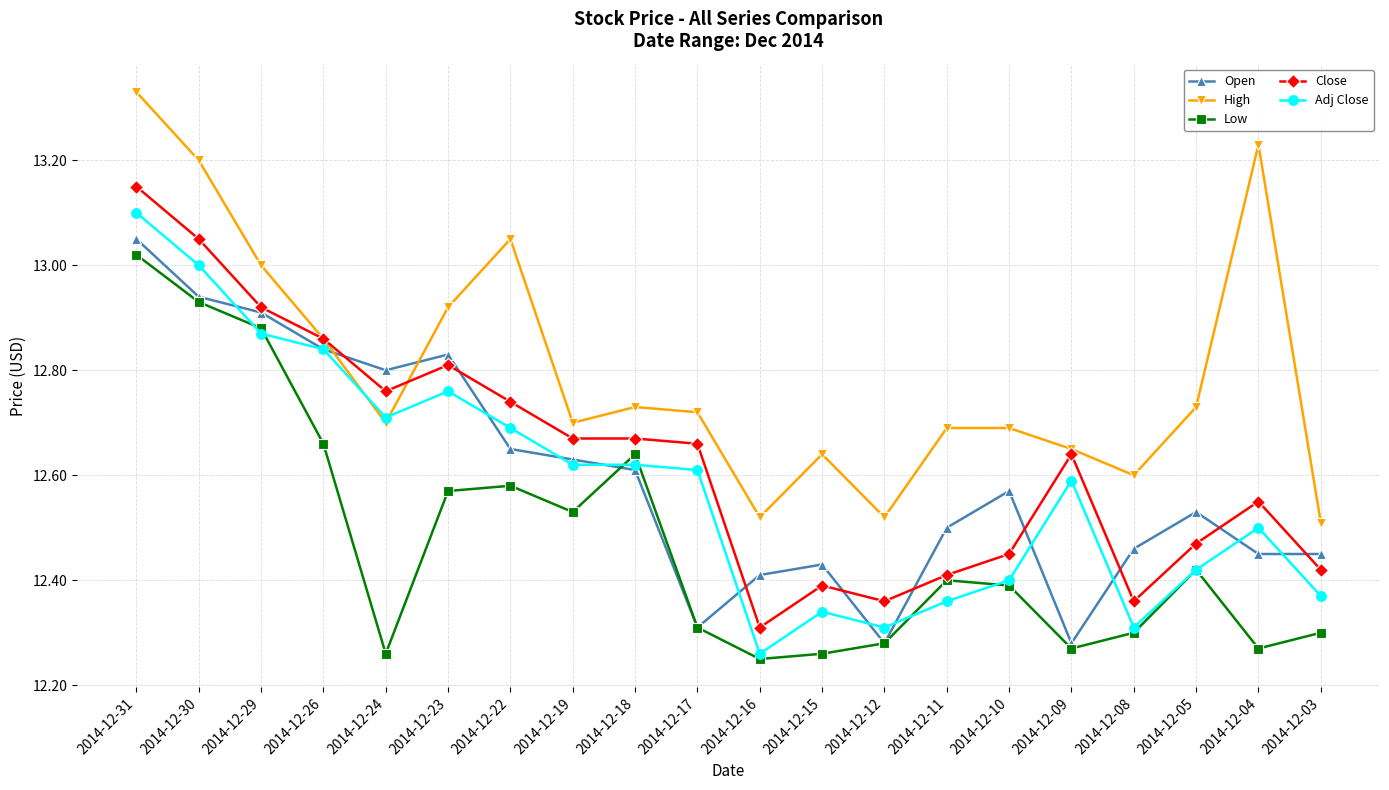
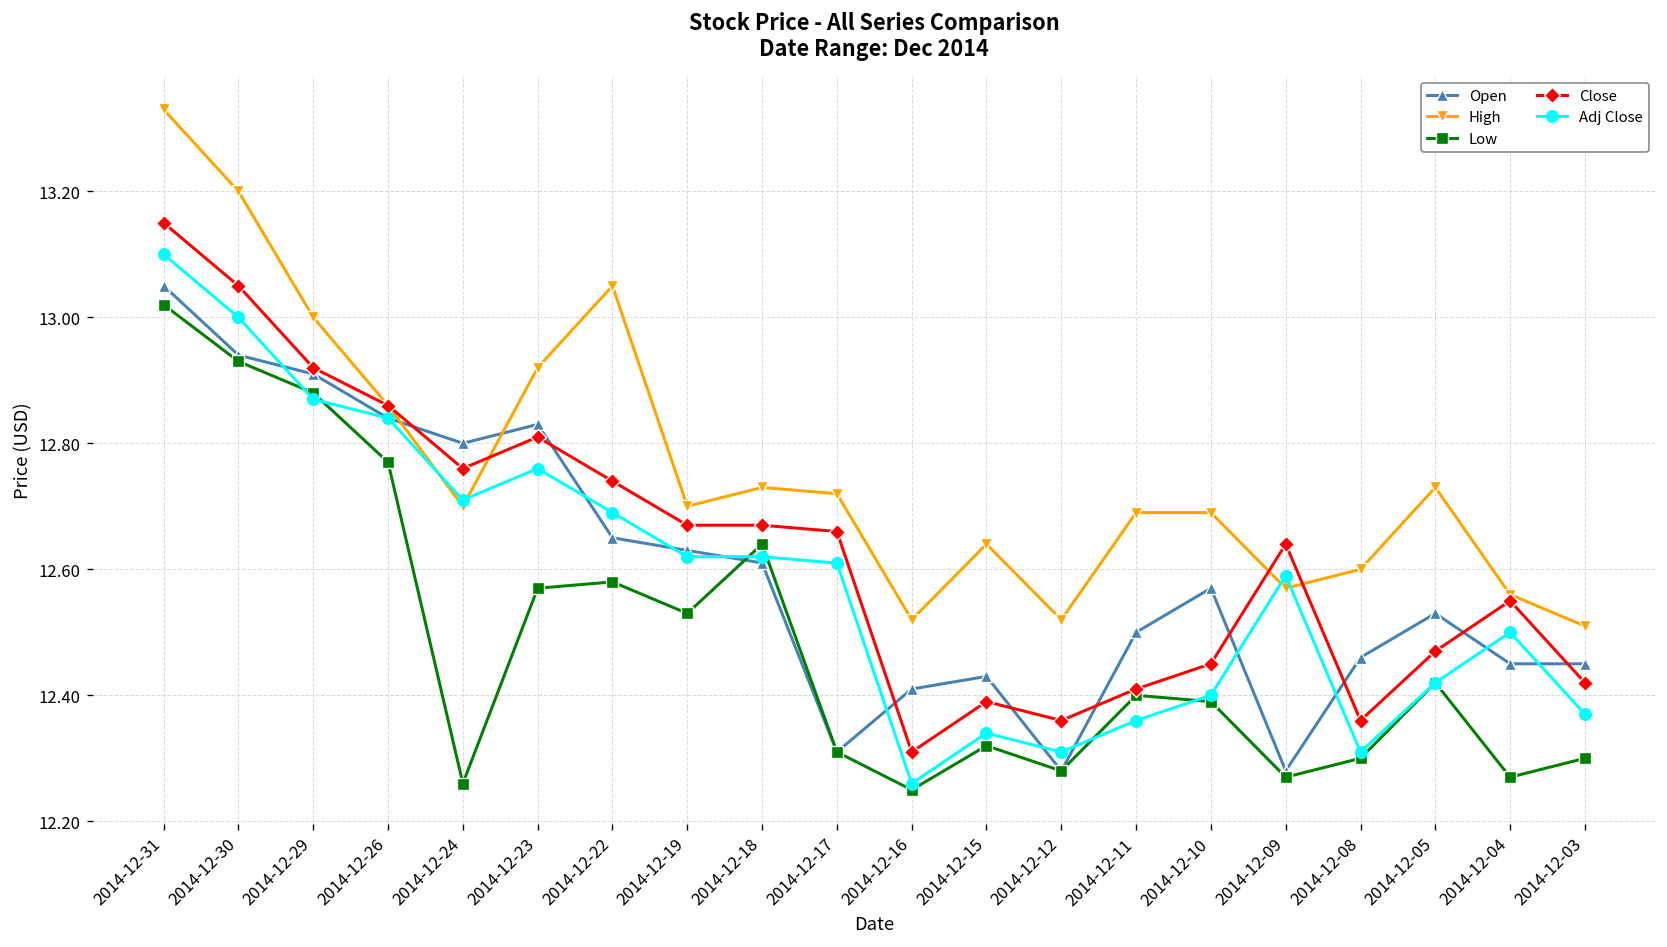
  {
    "Open": {
      "2014-12-31": 13.05,
      "2014-12-30": 12.94,
      "2014-12-29": 12.91,
      "2014-12-24": 12.80,
      "2014-12-23": 12.83,
      "2014-12-22": 12.65,
      "2014-12-19": 12.63,
      "2014-12-18": 12.61,
      "2014-12-16": 12.41,
      "2014-12-15": 12.43,
      "2014-12-11": 12.50,
      "2014-12-10": 12.57,
      "2014-12-09": 12.28,
      "2014-12-08": 12.46,
      "2014-12-05": 12.53,
      "2014-12-04": 12.45,
      "2014-12-03": 12.45
    },
    "High": {
      "2014-12-31": 13.33,
      "2014-12-30": 13.20,
      "2014-12-29": 13.00,
      "2014-12-24": 12.70,
      "2014-12-23": 12.92,
      "2014-12-22": 13.05,
      "2014-12-19": 12.70,
      "2014-12-18": 12.73,
      "2014-12-17": 12.72,
      "2014-12-16": 12.52,
      "2014-12-15": 12.64,
      "2014-12-12": 12.52,
      "2014-12-11": 12.69,
      "2014-12-10": 12.69,
-     "2014-12-09": 12.65,
+     "2014-12-09": 12.57,
      "2014-12-08": 12.60,
      "2014-12-05": 12.73,
-     "2014-12-04": 13.23,
+     "2014-12-04": 12.56,
      "2014-12-03": 12.51
    },
    "Low": {
      "2014-12-31": 13.02,
      "2014-12-30": 12.93,
      "2014-12-29": 12.88,
-     "2014-12-26": 12.66,
+     "2014-12-26": 12.77,
      "2014-12-24": 12.26,
      "2014-12-23": 12.57,
      "2014-12-22": 12.58,
      "2014-12-19": 12.53,
      "2014-12-18": 12.64,
      "2014-12-16": 12.25,
-     "2014-12-15": 12.26,
+     "2014-12-15": 12.32,
      "2014-12-11": 12.40,
      "2014-12-10": 12.39,
      "2014-12-09": 12.27,
      "2014-12-08": 12.30,
      "2014-12-04": 12.27,
      "2014-12-03": 12.30
    },
    "Close": {
      "2014-12-31": 13.15,
      "2014-12-30": 13.05,
      "2014-12-29": 12.92,
      "2014-12-24": 12.76,
      "2014-12-23": 12.81,
      "2014-12-22": 12.74,
      "2014-12-19": 12.67,
      "2014-12-18": 12.67,
      "2014-12-17": 12.66,
      "2014-12-16": 12.31,
      "2014-12-15": 12.39,
      "2014-12-12": 12.36,
      "2014-12-11": 12.41,
      "2014-12-10": 12.45,
      "2014-12-09": 12.64,
      "2014-12-08": 12.36,
      "2014-12-05": 12.47,
      "2014-12-04": 12.55,
      "2014-12-03": 12.42
    },
    "Adj Close": {
      "2014-12-31": 13.10,
      "2014-12-30": 13.00,
      "2014-12-29": 12.87,
      "2014-12-24": 12.71,
      "2014-12-23": 12.76,
      "2014-12-22": 12.69,
      "2014-12-19": 12.62,
      "2014-12-18": 12.62,
      "2014-12-17": 12.61,
      "2014-12-16": 12.26,
      "2014-12-15": 12.34,
      "2014-12-12": 12.31,
      "2014-12-11": 12.36,
      "2014-12-10": 12.40,
      "2014-12-09": 12.59,
      "2014-12-08": 12.31,
      "2014-12-04": 12.50,
      "2014-12-03": 12.37
    }
  }
